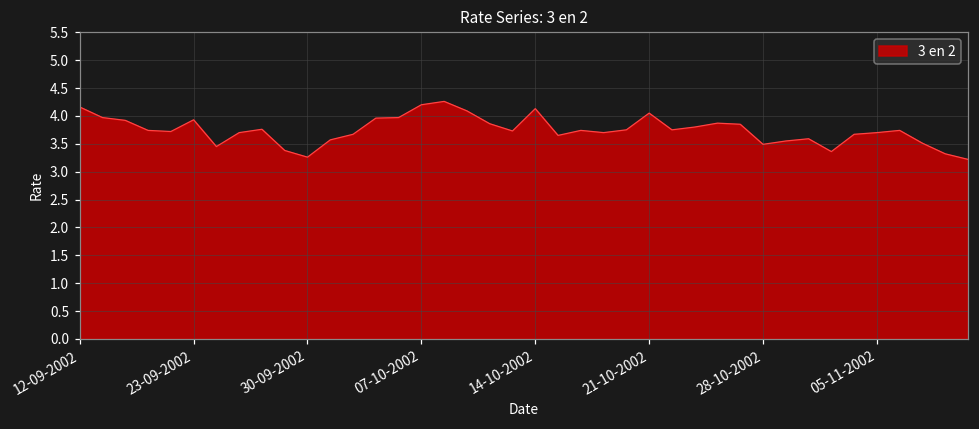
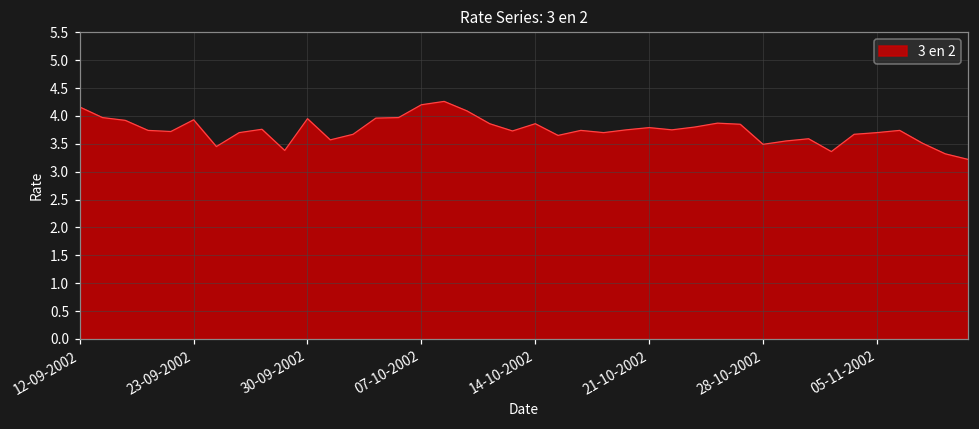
  {
    "12-09-2002": 4.2,
    "23-09-2002": 3.9,
-   "30-09-2002": 3.3,
+   "30-09-2002": 4.0,
    "07-10-2002": 4.2,
-   "14-10-2002": 4.1,
-   "21-10-2002": 4.1,
+   "14-10-2002": 3.9,
+   "21-10-2002": 3.8,
    "28-10-2002": 3.5,
    "05-11-2002": 3.7
  }
